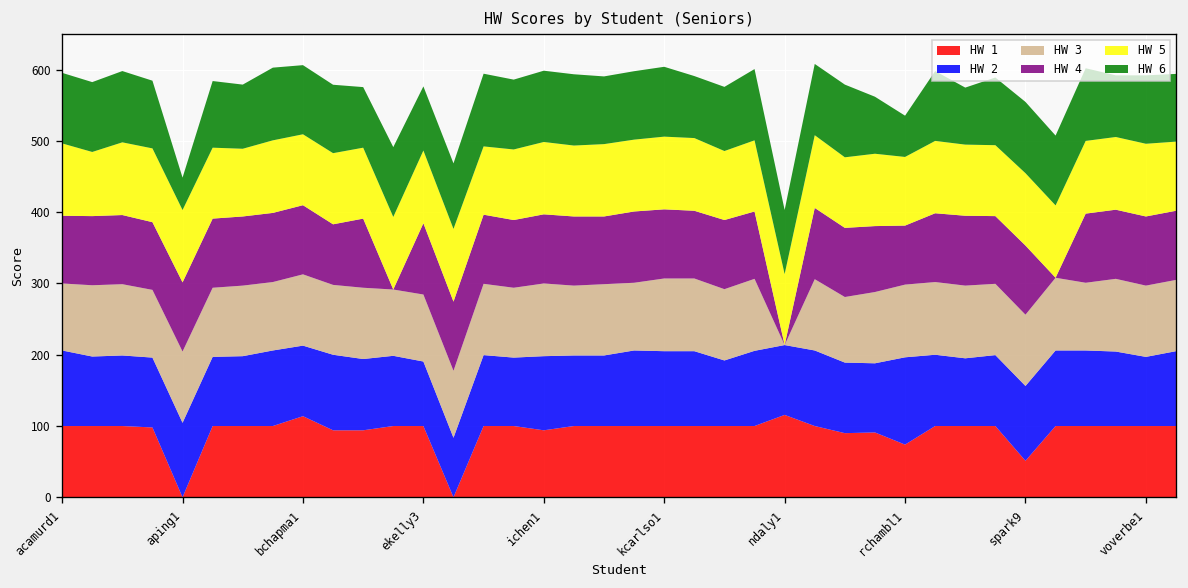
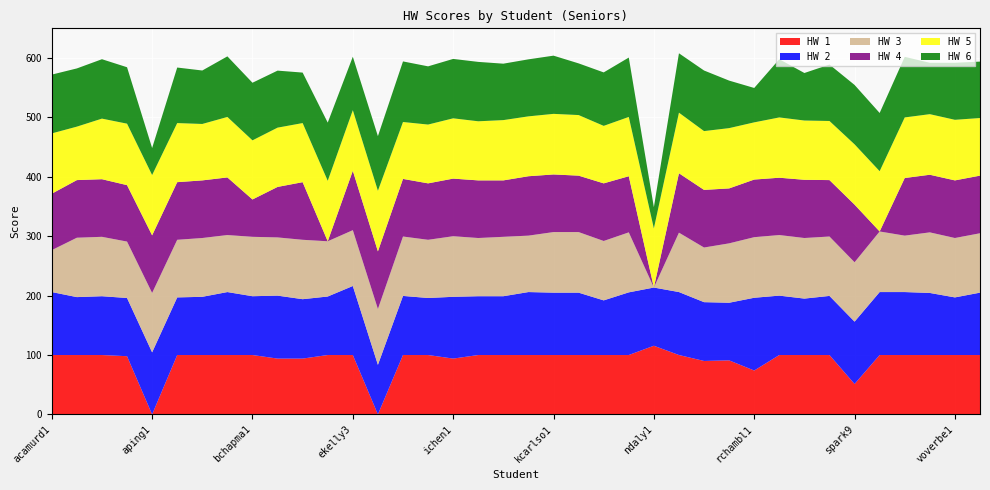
  {
    "HW 1": {
      "acamurd1": 100,
      "aping1": 0,
-     "bchapma1": 110,
+     "bchapma1": 100,
      "ekelly3": 100,
      "ichen1": 90,
      "kcarlso1": 100,
      "ndaly1": 120,
      "rchambl1": 70,
      "spark9": 50,
      "voverbe1": 100
    },
    "HW 2": {
      "acamurd1": 110,
      "aping1": 100,
      "bchapma1": 100,
-     "ekelly3": 90,
+     "ekelly3": 120,
      "ichen1": 100,
      "kcarlso1": 110,
      "rchambl1": 120,
      "spark9": 100,
      "voverbe1": 100
    },
    "HW 3": {
-     "acamurd1": 90,
+     "acamurd1": 70,
      "aping1": 100,
      "bchapma1": 100,
      "ekelly3": 90,
      "ichen1": 100,
      "kcarlso1": 100,
      "rchambl1": 100,
      "spark9": 100,
      "voverbe1": 100
    },
    "HW 4": {
      "acamurd1": 100,
      "aping1": 100,
-     "bchapma1": 100,
+     "bchapma1": 60,
      "ekelly3": 100,
      "ichen1": 100,
      "kcarlso1": 100,
-     "rchambl1": 80,
+     "rchambl1": 100,
      "spark9": 100,
      "voverbe1": 100
    },
    "HW 5": {
      "acamurd1": 100,
      "aping1": 100,
      "bchapma1": 100,
      "ekelly3": 100,
      "ichen1": 100,
      "kcarlso1": 100,
      "ndaly1": 100,
      "rchambl1": 100,
      "spark9": 100,
      "voverbe1": 100
    },
    "HW 6": {
      "acamurd1": 100,
      "aping1": 50,
      "bchapma1": 100,
      "ekelly3": 90,
      "ichen1": 100,
      "kcarlso1": 100,
-     "ndaly1": 90,
+     "ndaly1": 40,
      "rchambl1": 60,
      "spark9": 100
    }
  }
